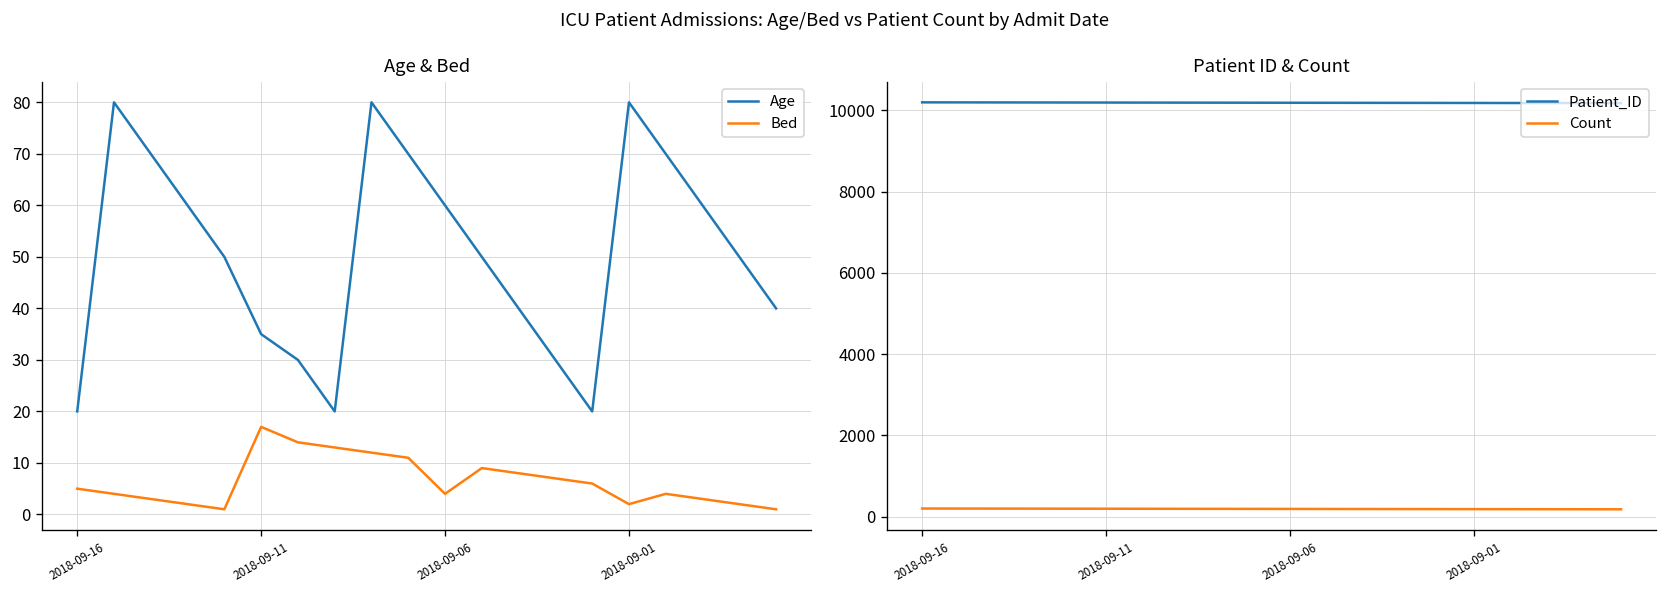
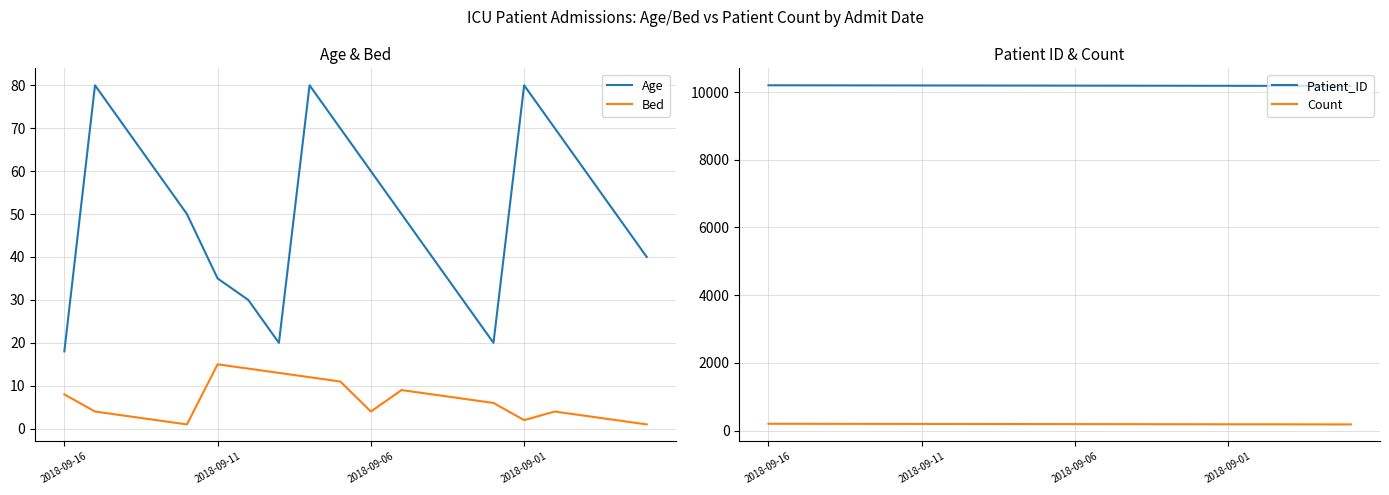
  {
    "Age & Bed": {
      "Age": {
-       "2018-09-16": 20,
+       "2018-09-16": 18,
        "2018-09-11": 35,
        "2018-09-06": 60,
        "2018-09-01": 80
      },
      "Bed": {
-       "2018-09-16": 5,
-       "2018-09-11": 17,
+       "2018-09-16": 8,
+       "2018-09-11": 15,
        "2018-09-06": 4,
        "2018-09-01": 2
      }
    },
    "Patient ID & Count": {
      "Patient_ID": {
        "2018-09-16": 10200,
        "2018-09-11": 10200,
        "2018-09-06": 10200,
        "2018-09-01": 10200
      },
      "Count": {
        "2018-09-16": 200,
        "2018-09-11": 200,
        "2018-09-06": 200,
        "2018-09-01": 200
      }
    }
  }
